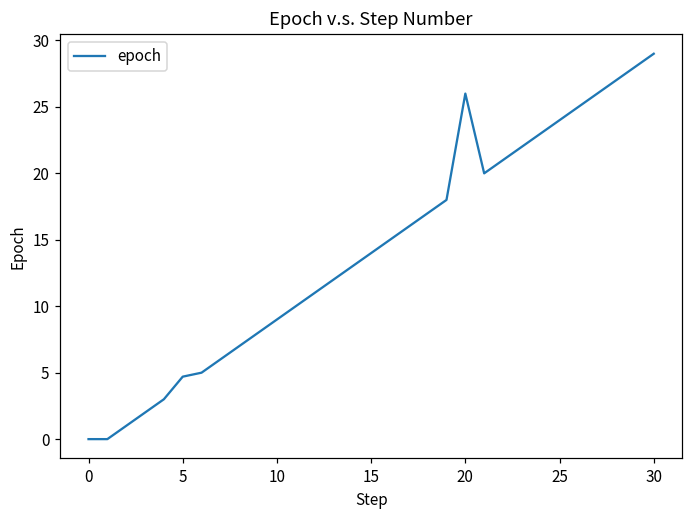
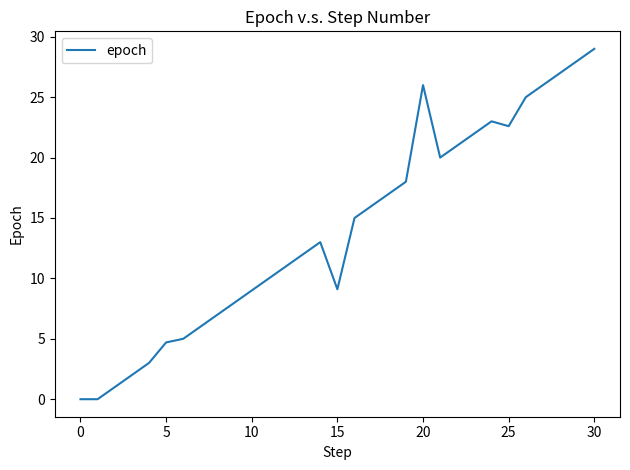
  {
    "0": 0.0,
    "5": 4.7,
    "10": 9.0,
-   "15": 14.0,
+   "15": 9.1,
    "20": 26.0,
-   "25": 24.0,
+   "25": 22.6,
    "30": 29.0
  }
